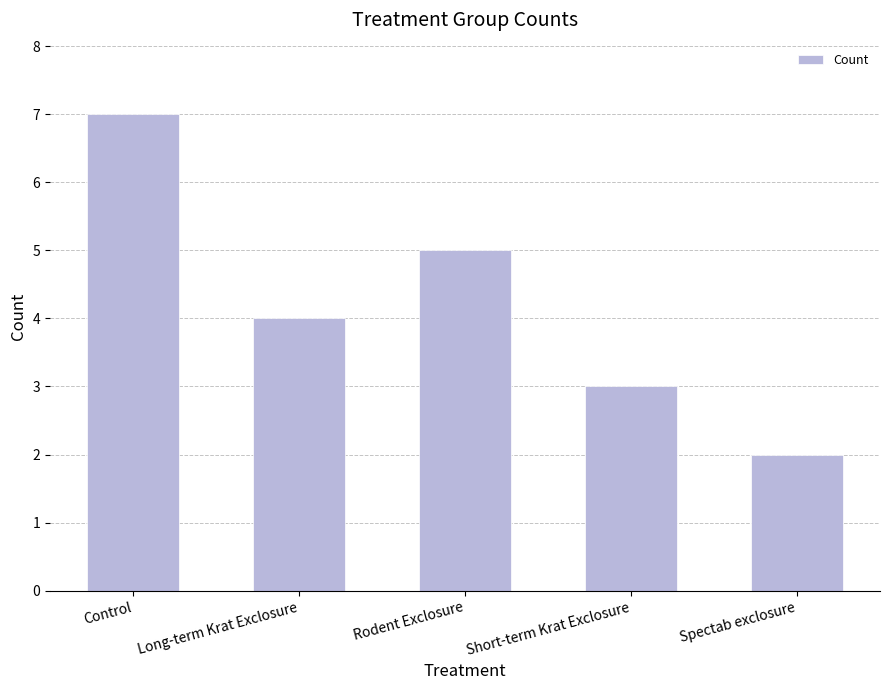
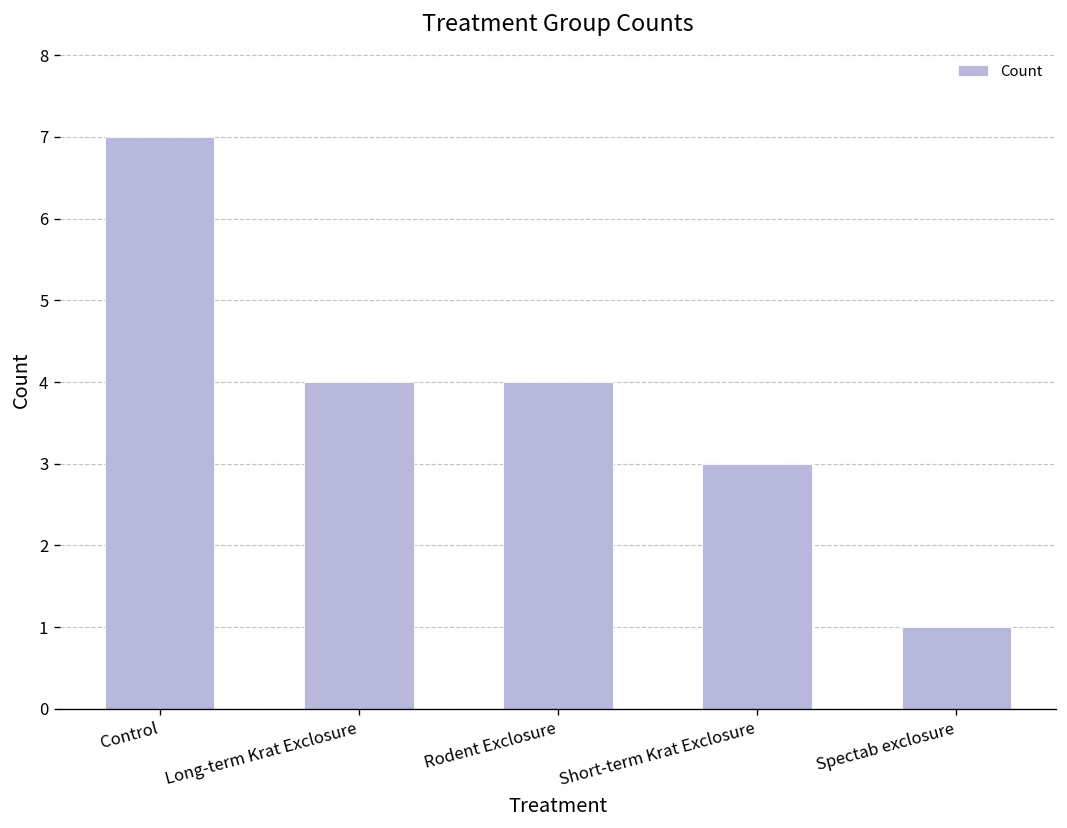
  {
    "Control": 7,
    "Long-term Krat Exclosure": 4,
-   "Rodent Exclosure": 5,
+   "Rodent Exclosure": 4,
    "Short-term Krat Exclosure": 3,
-   "Spectab exclosure": 2
+   "Spectab exclosure": 1
  }
